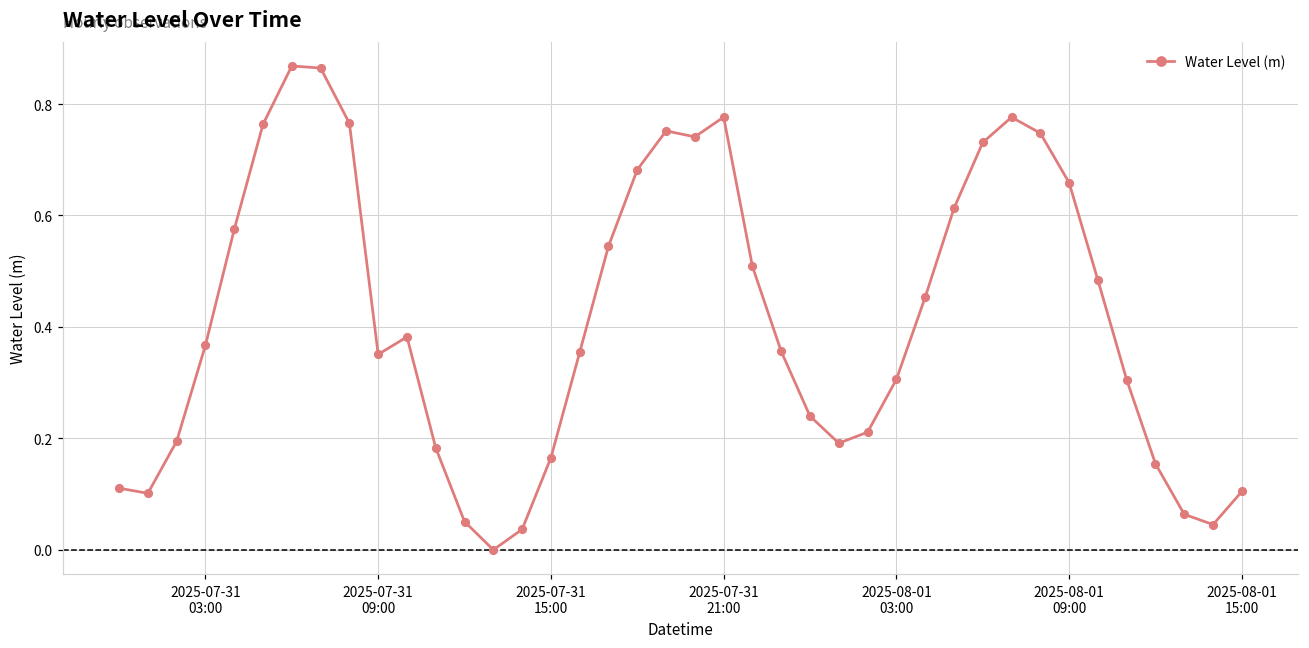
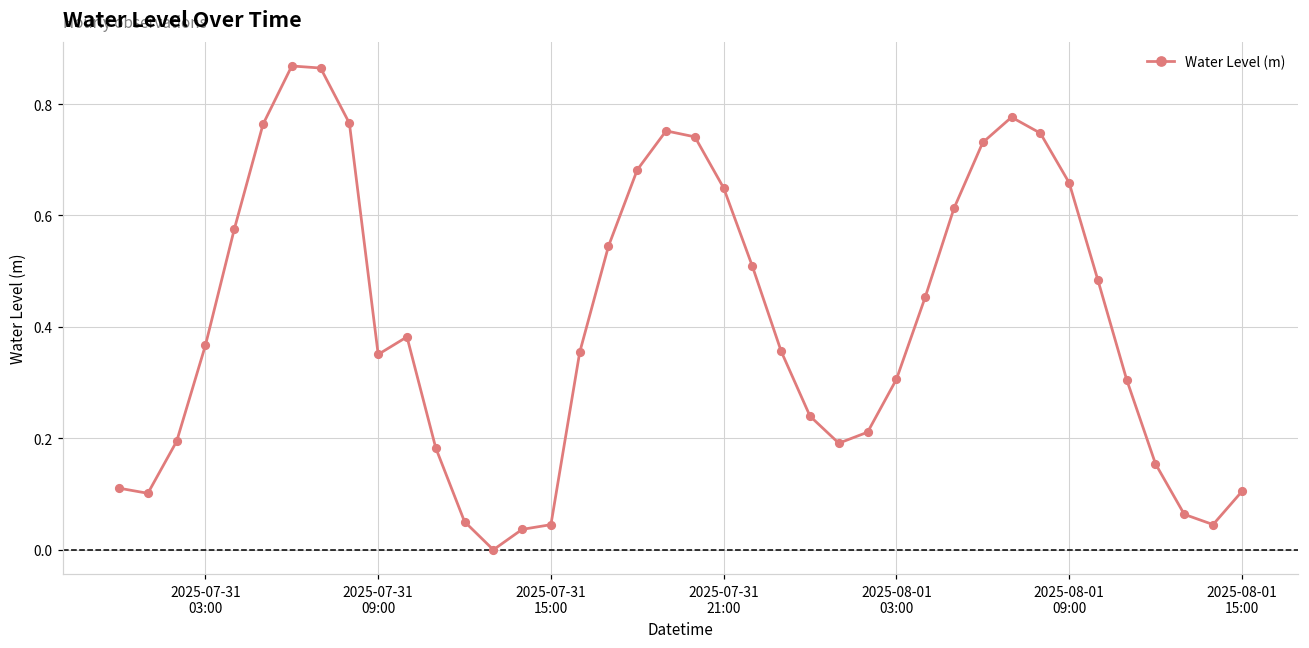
  {
    "2025-07-31 03:00": 0.37,
    "2025-07-31 09:00": 0.35,
-   "2025-07-31 15:00": 0.17,
-   "2025-07-31 21:00": 0.78,
+   "2025-07-31 15:00": 0.05,
+   "2025-07-31 21:00": 0.65,
    "2025-08-01 03:00": 0.31,
    "2025-08-01 09:00": 0.66,
    "2025-08-01 15:00": 0.10
  }
